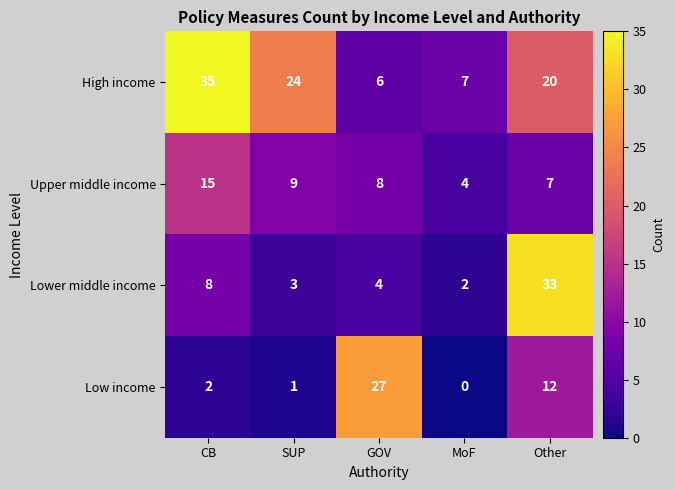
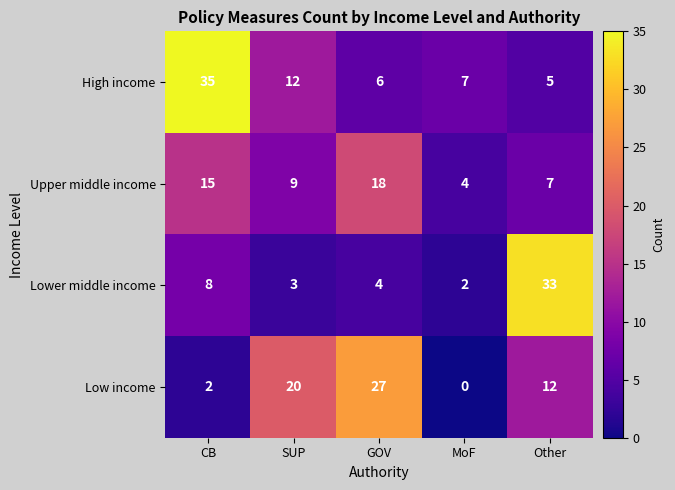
  {
    "High income": {
      "CB": 35,
-     "SUP": 24,
+     "SUP": 12,
      "GOV": 6,
      "MoF": 7,
-     "Other": 20
+     "Other": 5
    },
    "Upper middle income": {
      "CB": 15,
      "SUP": 9,
-     "GOV": 8,
+     "GOV": 18,
      "MoF": 4,
      "Other": 7
    },
    "Lower middle income": {
      "CB": 8,
      "SUP": 3,
      "GOV": 4,
      "MoF": 2,
      "Other": 33
    },
    "Low income": {
      "CB": 2,
-     "SUP": 1,
+     "SUP": 20,
      "GOV": 27,
      "MoF": 0,
      "Other": 12
    }
  }
